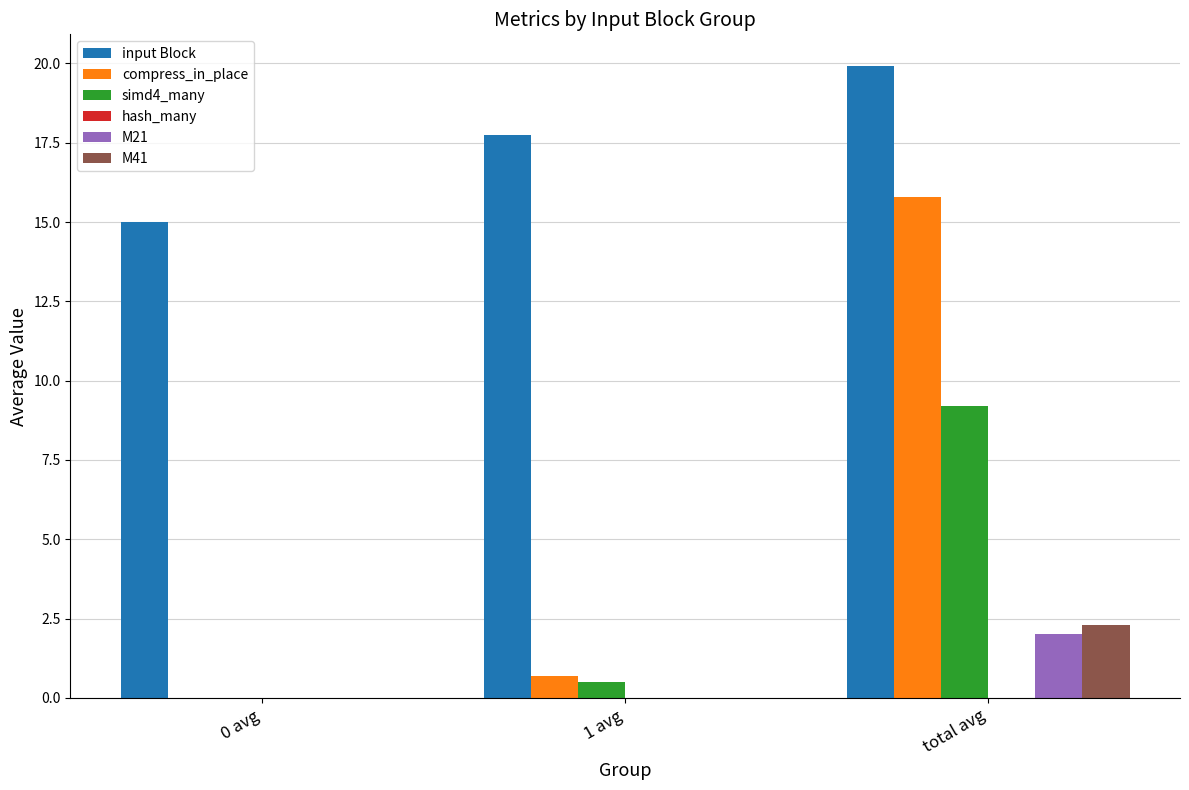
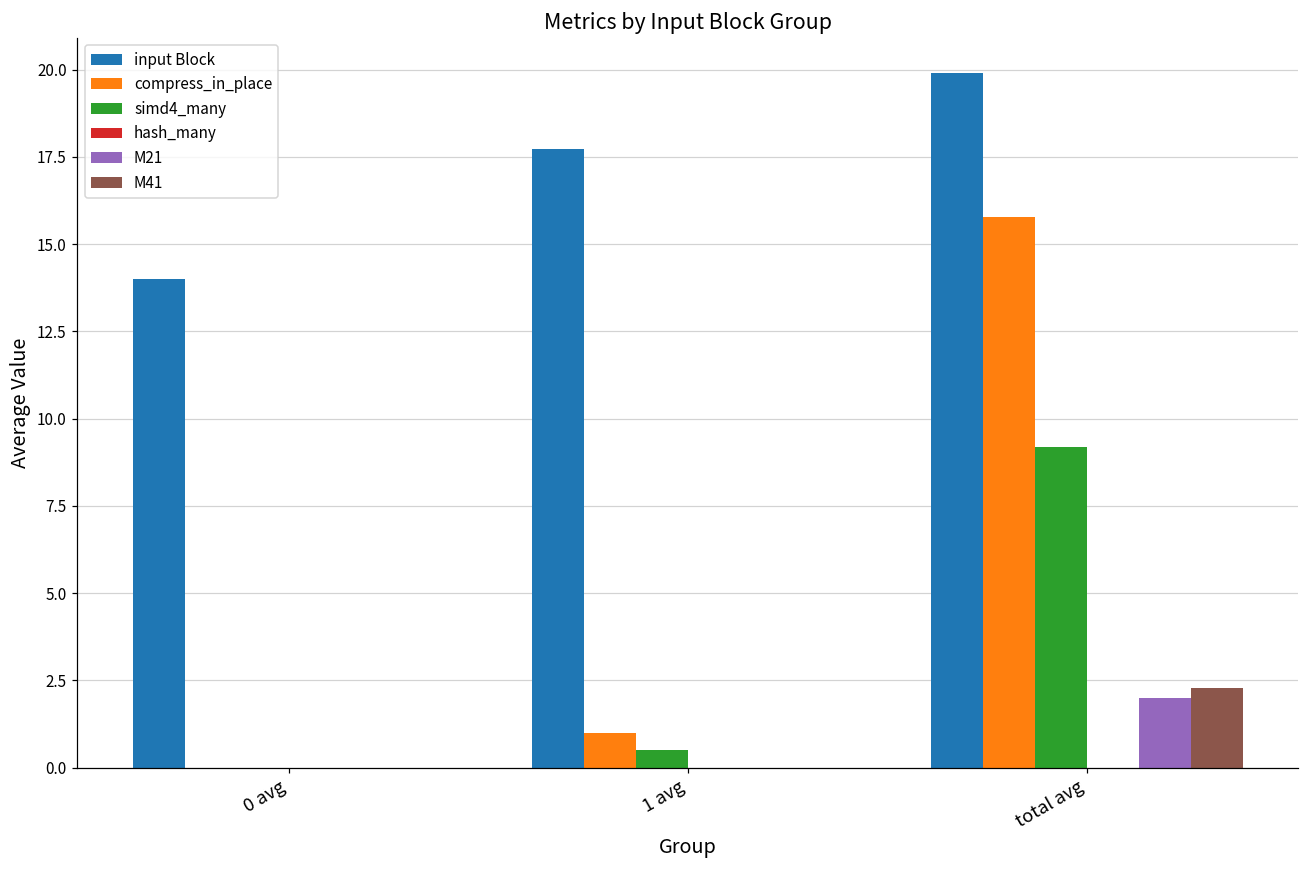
  {
    "input Block": {
-     "0 avg": 15,
+     "0 avg": 14,
      "1 avg": 17.7,
      "total avg": 19.9
    },
    "compress_in_place": {
      "0 avg": 0.0,
-     "1 avg": 0.7,
+     "1 avg": 1.0,
      "total avg": 15.8
    },
    "simd4_many": {
      "0 avg": 0.0,
      "1 avg": 0.5,
      "total avg": 9.2
    },
    "hash_many": {
      "0 avg": 0.0,
      "1 avg": 0.0,
      "total avg": 0.0
    },
    "M21": {
      "0 avg": 0.0,
      "1 avg": 0.0,
      "total avg": 2.0
    },
    "M41": {
      "0 avg": 0.0,
      "1 avg": 0.0,
      "total avg": 2.3
    }
  }
